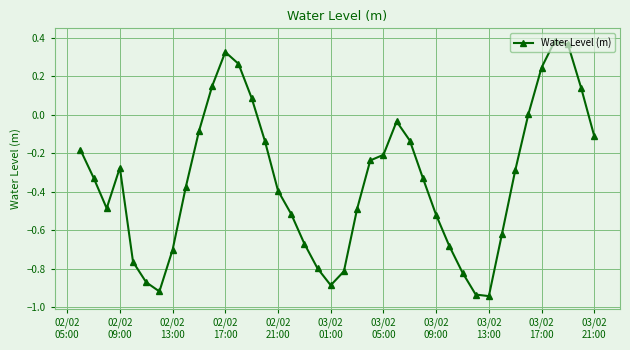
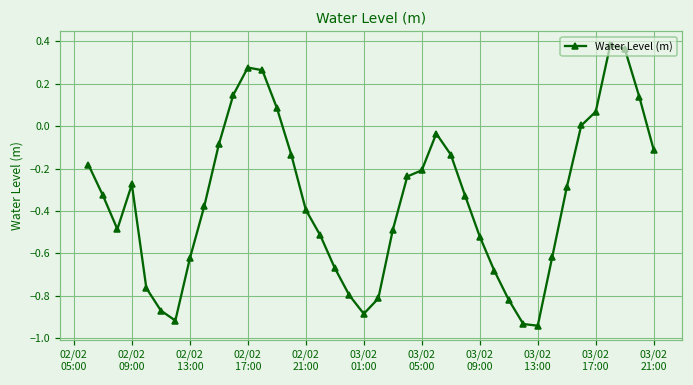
  {
    "02/02 09:00": -0.28,
-   "02/02 13:00": -0.70,
-   "02/02 17:00": 0.33,
+   "02/02 13:00": -0.62,
+   "02/02 17:00": 0.28,
    "02/02 21:00": -0.39,
    "03/02 01:00": -0.89,
    "03/02 05:00": -0.21,
    "03/02 09:00": -0.52,
    "03/02 13:00": -0.94,
-   "03/02 17:00": 0.24,
+   "03/02 17:00": 0.07,
    "03/02 21:00": -0.11
  }
